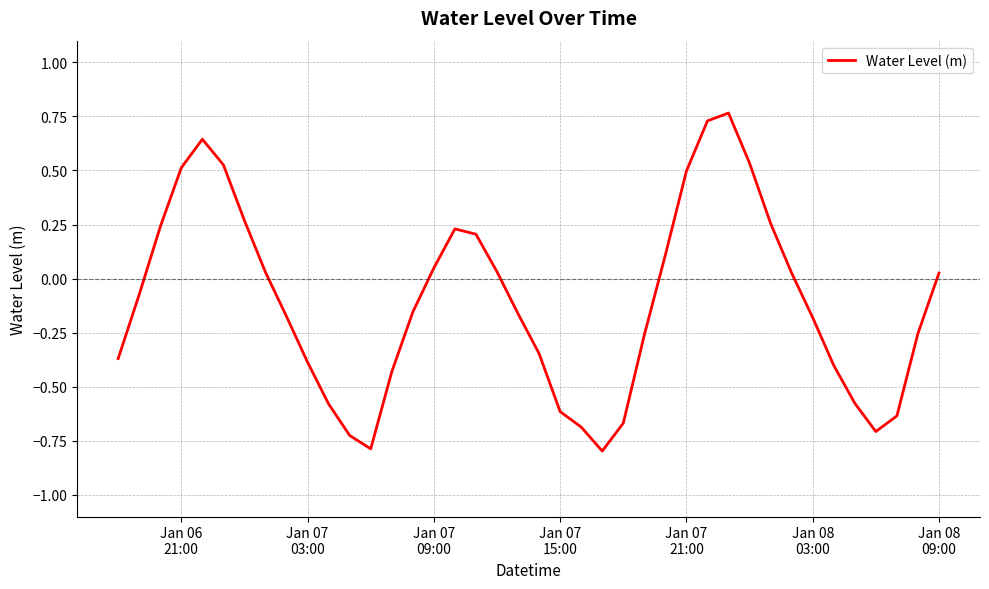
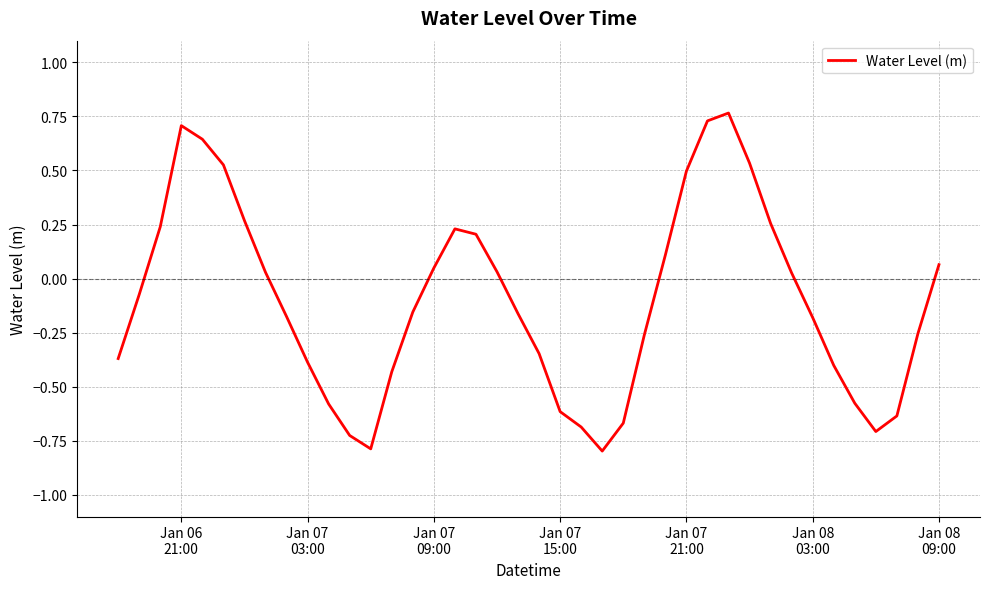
  {
-   "Jan 06 21:00": 0.51,
+   "Jan 06 21:00": 0.71,
    "Jan 07 03:00": -0.39,
    "Jan 07 09:00": 0.05,
    "Jan 07 15:00": -0.62,
    "Jan 07 21:00": 0.50,
    "Jan 08 03:00": -0.18,
-   "Jan 08 09:00": 0.03
+   "Jan 08 09:00": 0.06
  }
